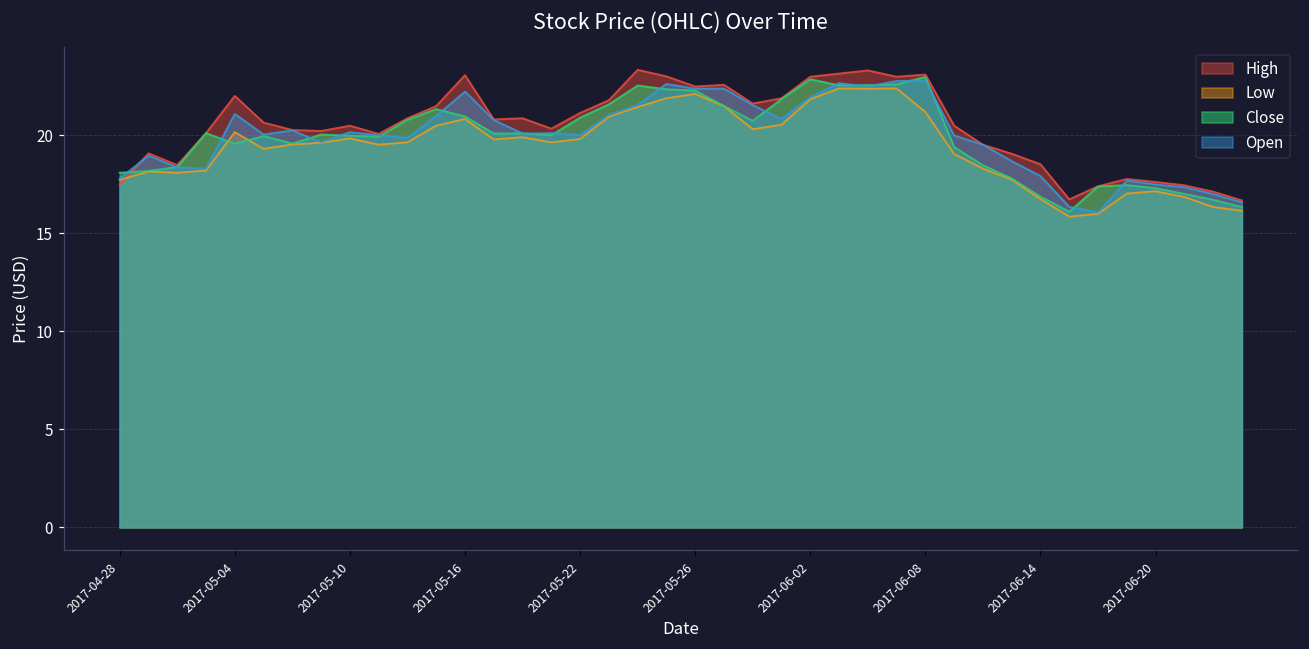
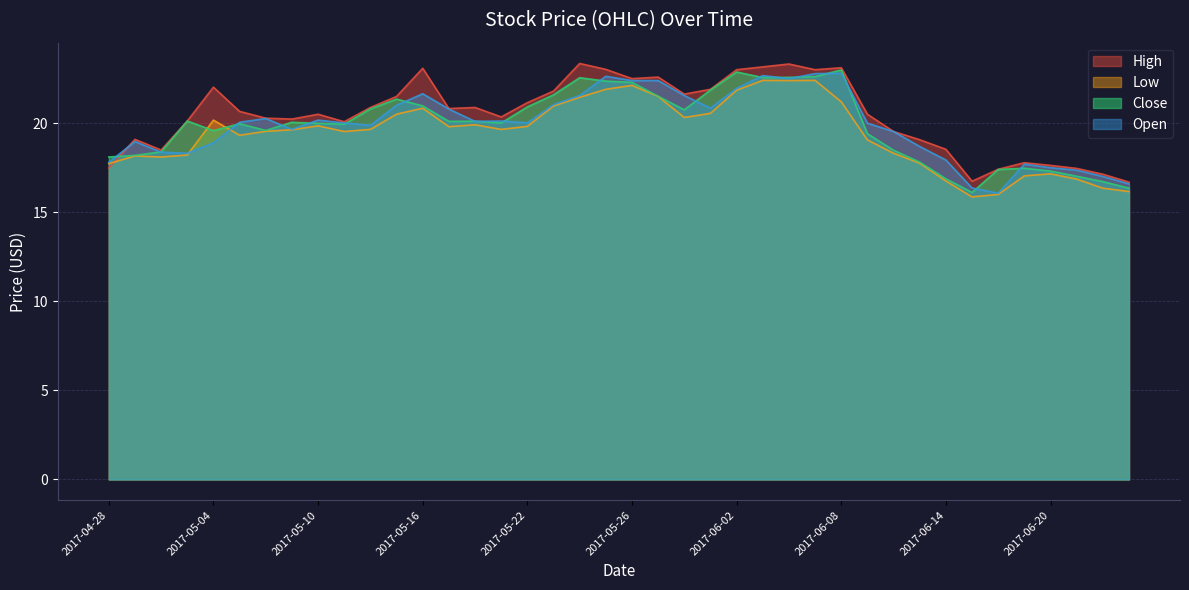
  {
    "High": {
      "2017-04-28": 17.5,
      "2017-05-04": 22.0,
      "2017-05-10": 20.5,
      "2017-05-16": 23.1,
      "2017-05-22": 21.2,
      "2017-06-14": 18.5
    },
    "Low": {
      "2017-05-04": 20.2,
      "2017-05-22": 19.8,
      "2017-05-26": 22.1,
      "2017-06-08": 21.2,
      "2017-06-20": 17.2
    },
    "Close": {
      "2017-04-28": 18.1,
      "2017-05-04": 19.6,
      "2017-05-22": 20.9,
      "2017-06-20": 17.3
    },
    "Open": {
-     "2017-05-04": 21.1,
+     "2017-05-04": 18.9,
      "2017-05-10": 20.2,
-     "2017-05-16": 22.2,
+     "2017-05-16": 21.7,
      "2017-05-22": 20.0,
      "2017-06-08": 22.8,
      "2017-06-14": 17.9
    }
  }
